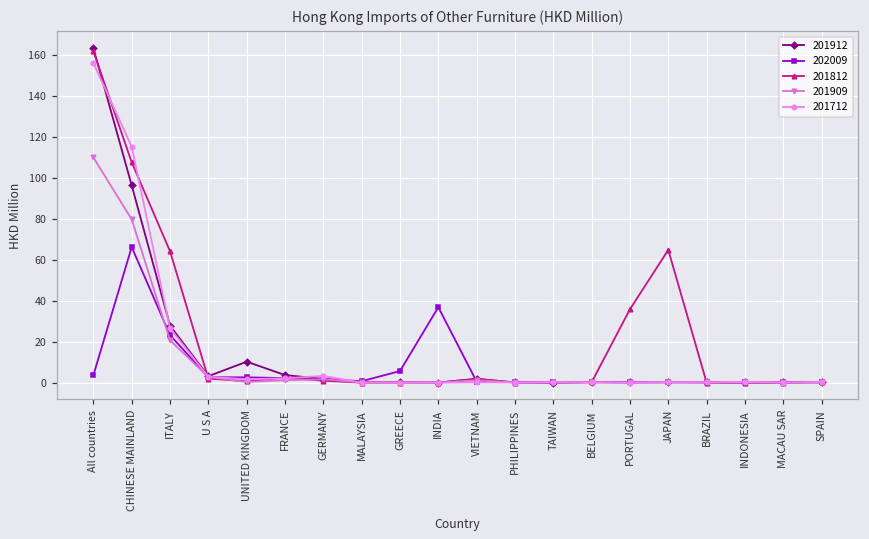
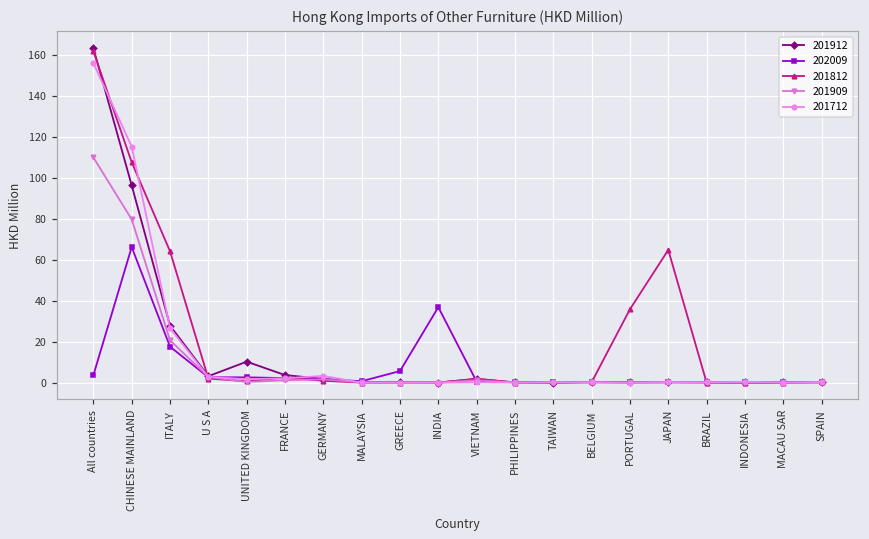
  {
    "201912": {
      "All countries": 163,
      "CHINESE MAINLAND": 96,
      "UNITED KINGDOM": 10
    },
    "202009": {
      "All countries": 4,
      "CHINESE MAINLAND": 66,
-     "ITALY": 23,
+     "ITALY": 18,
      "GREECE": 6,
      "INDIA": 37
    },
    "201812": {
      "All countries": 162,
      "CHINESE MAINLAND": 108,
      "ITALY": 64,
      "PORTUGAL": 36,
      "JAPAN": 65
    }
  }
